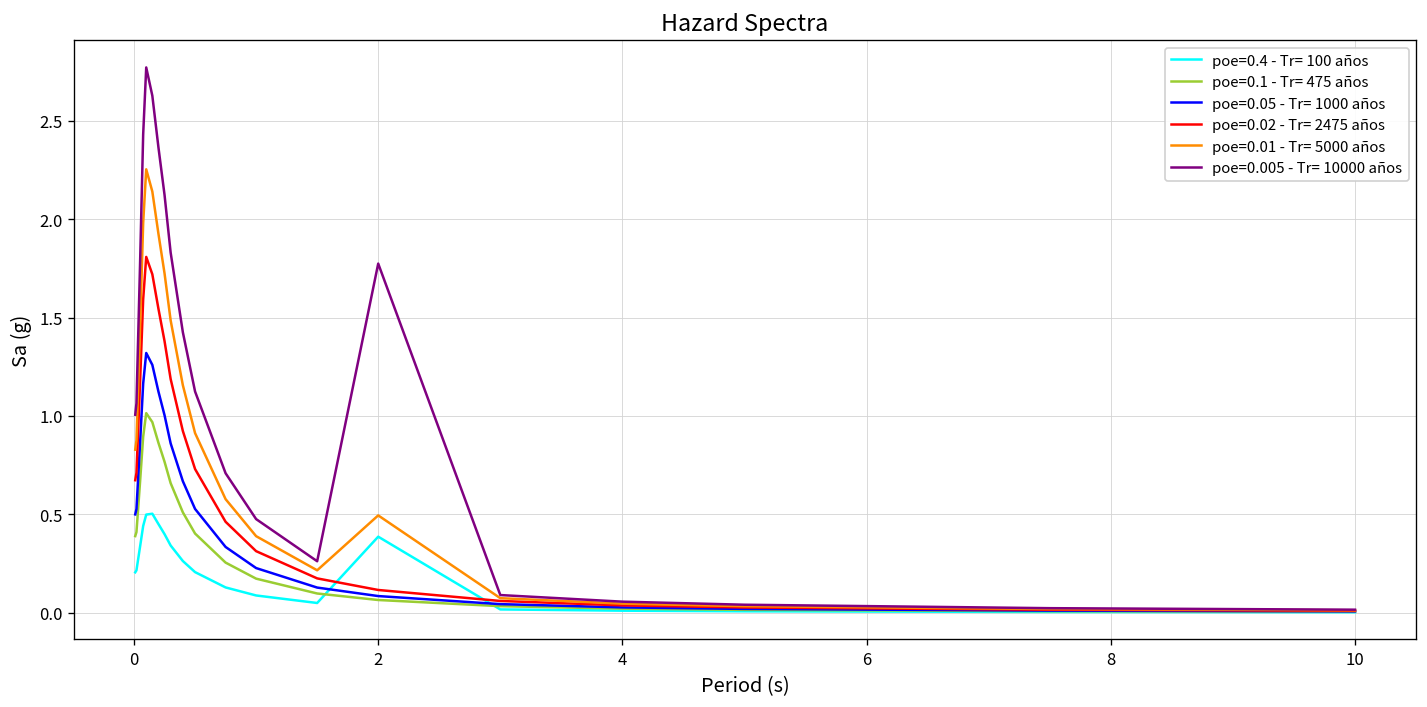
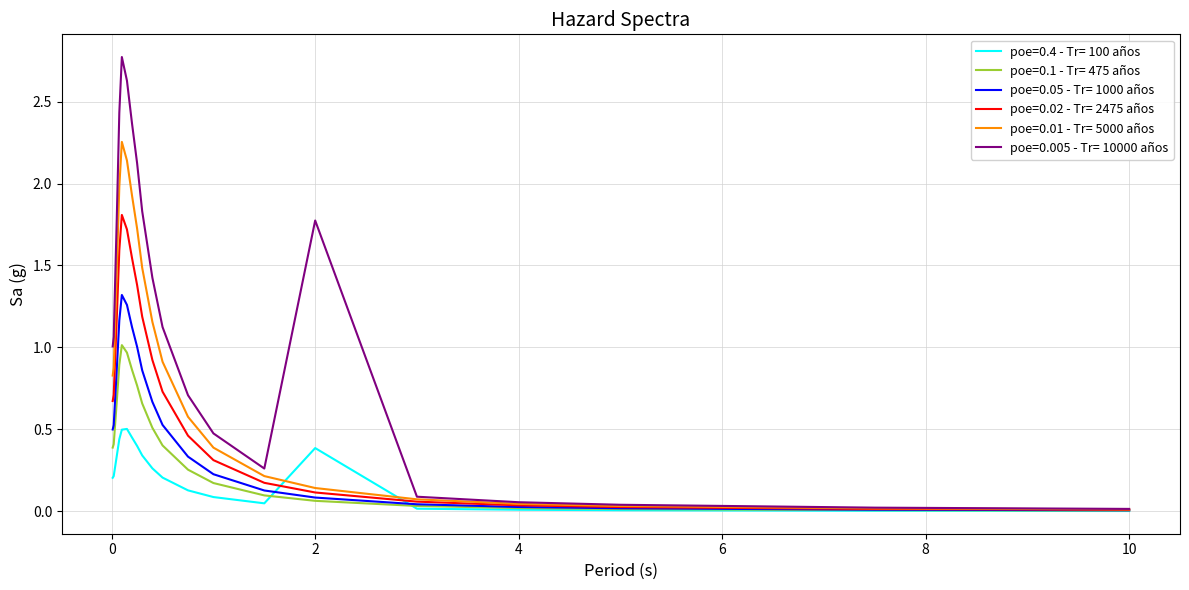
  {
    "poe=0.4 - Tr= 100 años": {
      "2": 0.39
    },
    "poe=0.1 - Tr= 475 años": {
      "2": 0.06
    },
    "poe=0.05 - Tr= 1000 años": {
      "2": 0.08
    },
    "poe=0.02 - Tr= 2475 años": {
      "2": 0.12
    },
    "poe=0.01 - Tr= 5000 años": {
-     "2": 0.49
+     "2": 0.14
    },
    "poe=0.005 - Tr= 10000 años": {
      "2": 1.77
    }
  }
